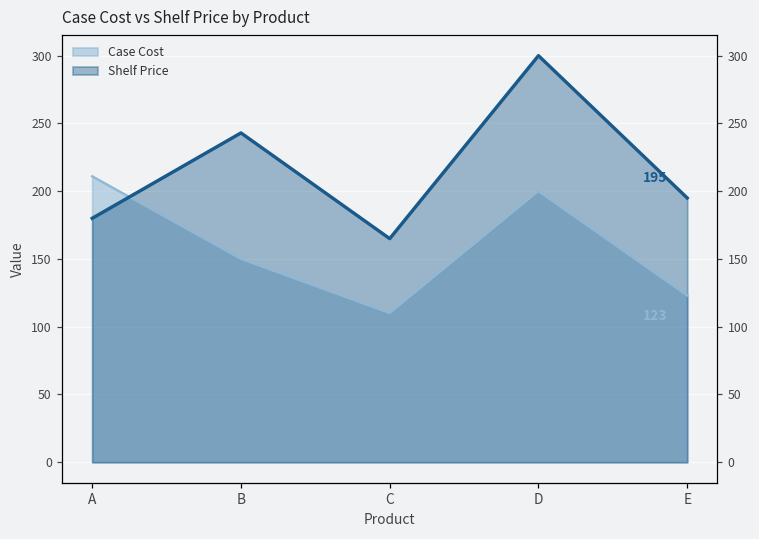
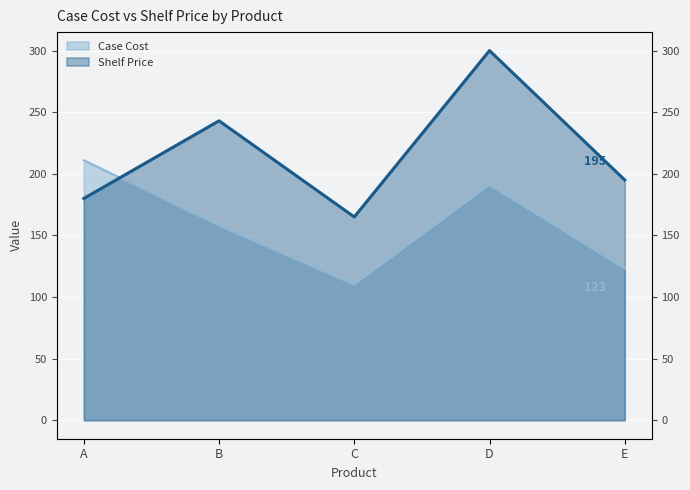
  {
    "Case Cost": {
      "A": 211,
-     "B": 150,
+     "B": 158,
      "C": 110,
-     "D": 200,
+     "D": 191,
      "E": 123
    },
    "Shelf Price": {
      "E": 195
    }
  }
